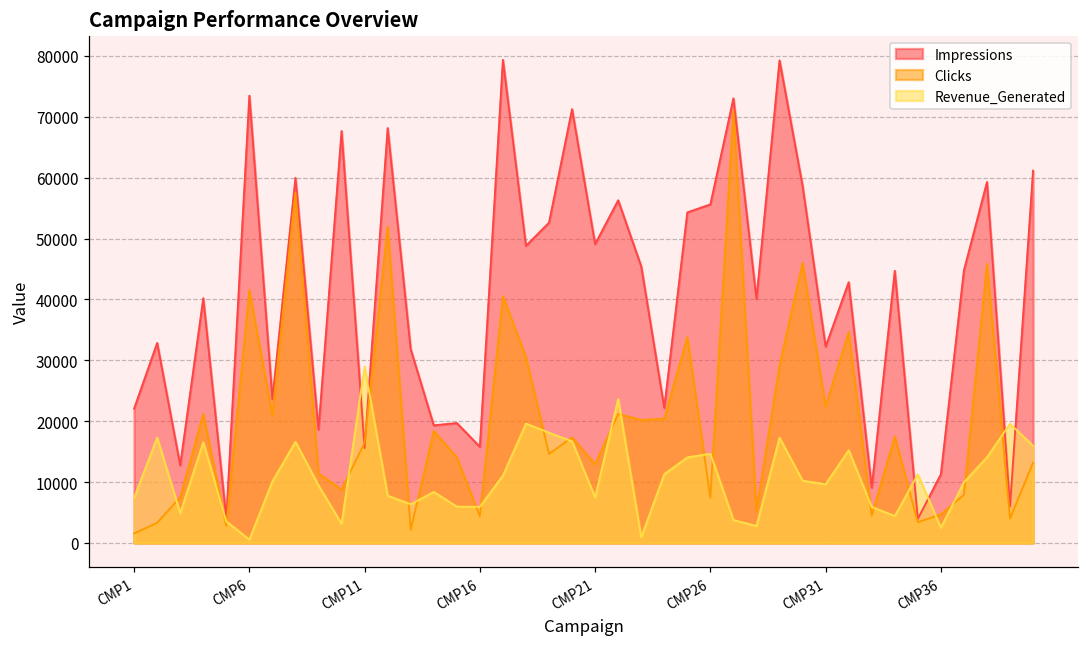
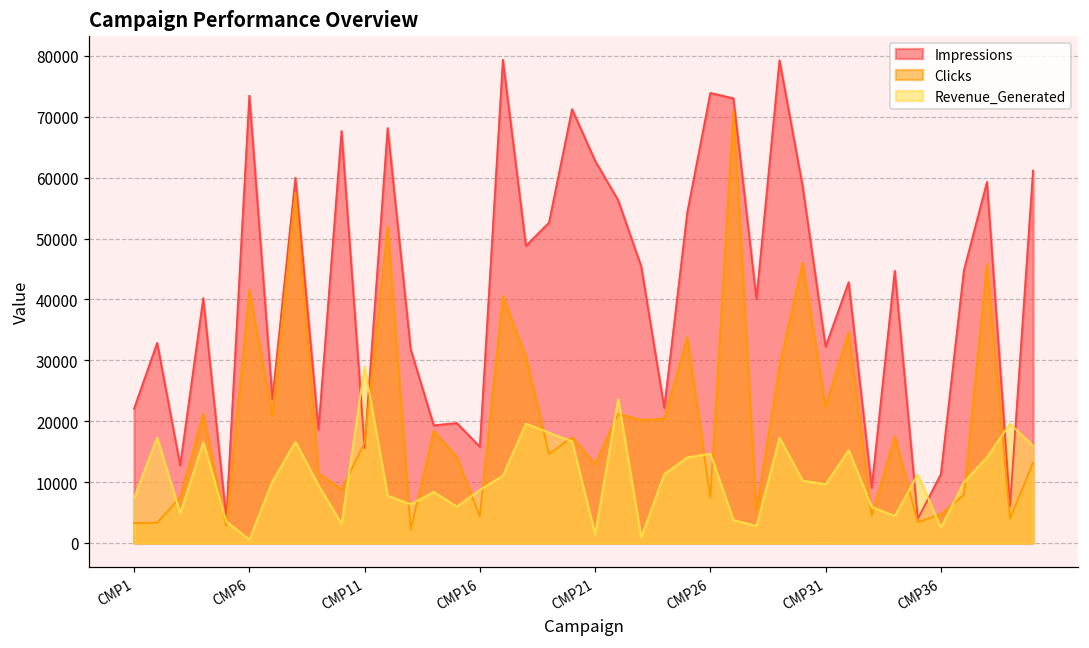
  {
    "Impressions": {
      "CMP1": 22000,
      "CMP6": 73000,
      "CMP11": 16000,
      "CMP16": 16000,
-     "CMP21": 49000,
-     "CMP26": 56000,
+     "CMP21": 63000,
+     "CMP26": 74000,
      "CMP31": 32000,
      "CMP36": 11000
    },
    "Clicks": {
-     "CMP1": 2000,
+     "CMP1": 3000,
      "CMP6": 42000,
      "CMP11": 16000,
      "CMP16": 4000,
      "CMP21": 13000,
      "CMP26": 7000,
      "CMP31": 22000,
      "CMP36": 5000
    },
    "Revenue_Generated": {
      "CMP1": 7000,
      "CMP6": 1000,
      "CMP11": 29000,
-     "CMP16": 6000,
-     "CMP21": 7000,
+     "CMP16": 9000,
+     "CMP21": 1000,
      "CMP26": 15000,
      "CMP31": 10000,
      "CMP36": 3000
    }
  }
